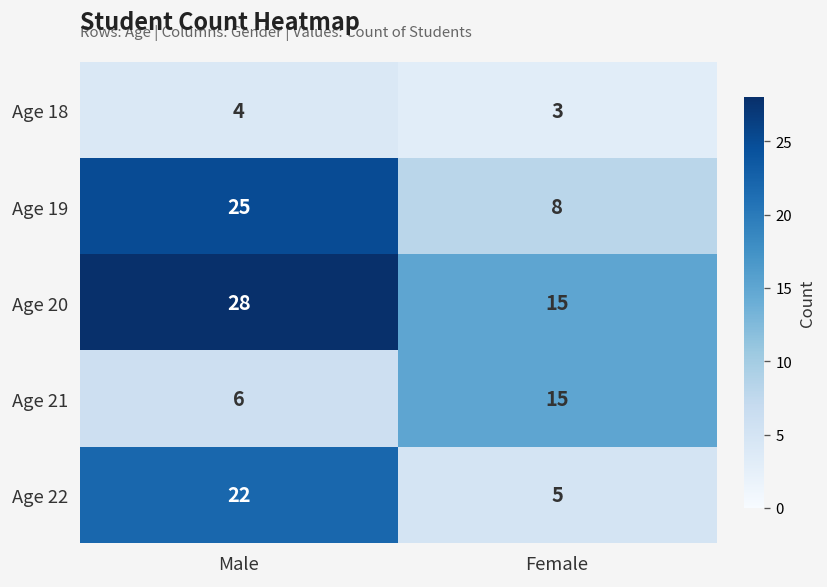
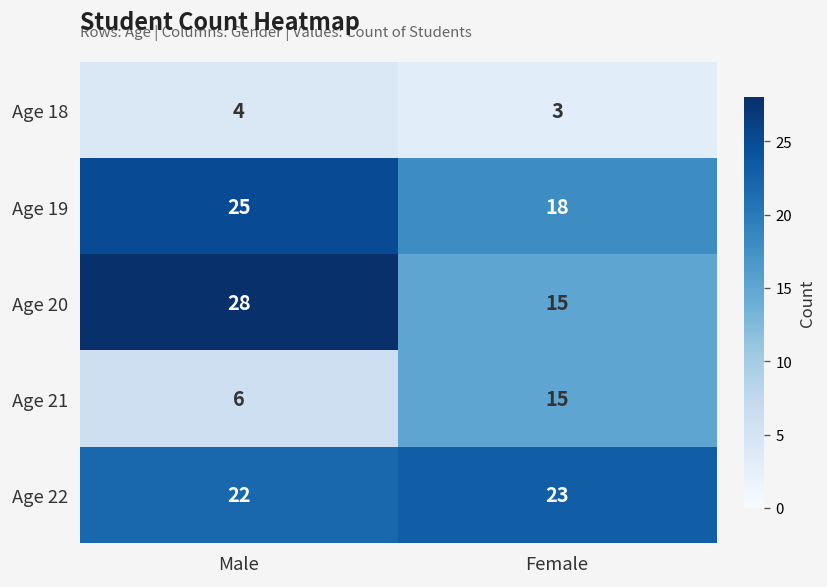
  {
    "Age 18": {
      "Male": 4,
      "Female": 3
    },
    "Age 19": {
      "Male": 25,
-     "Female": 8
+     "Female": 18
    },
    "Age 20": {
      "Male": 28,
      "Female": 15
    },
    "Age 21": {
      "Male": 6,
      "Female": 15
    },
    "Age 22": {
      "Male": 22,
-     "Female": 5
+     "Female": 23
    }
  }
